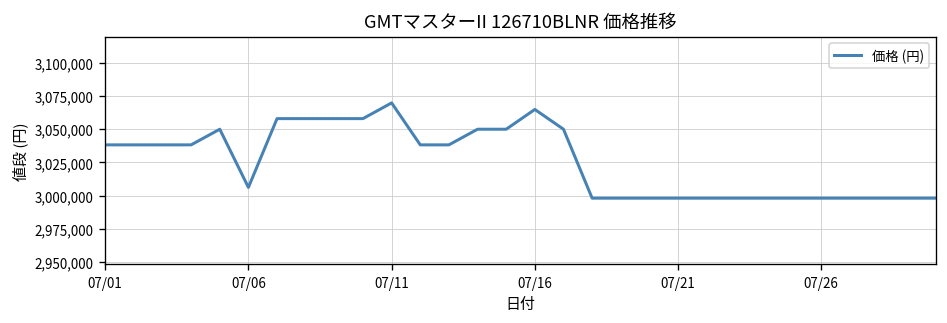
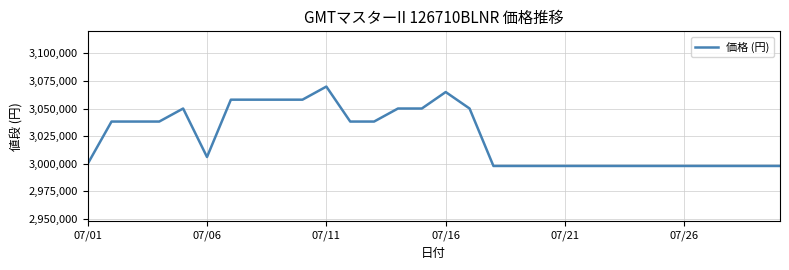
  {
-   "07/01": "3,038,000",
+   "07/01": "3,000,000",
    "07/06": "3,006,000",
    "07/11": "3,070,000",
    "07/16": "3,065,000",
    "07/21": "2,998,000",
    "07/26": "2,998,000"
  }
